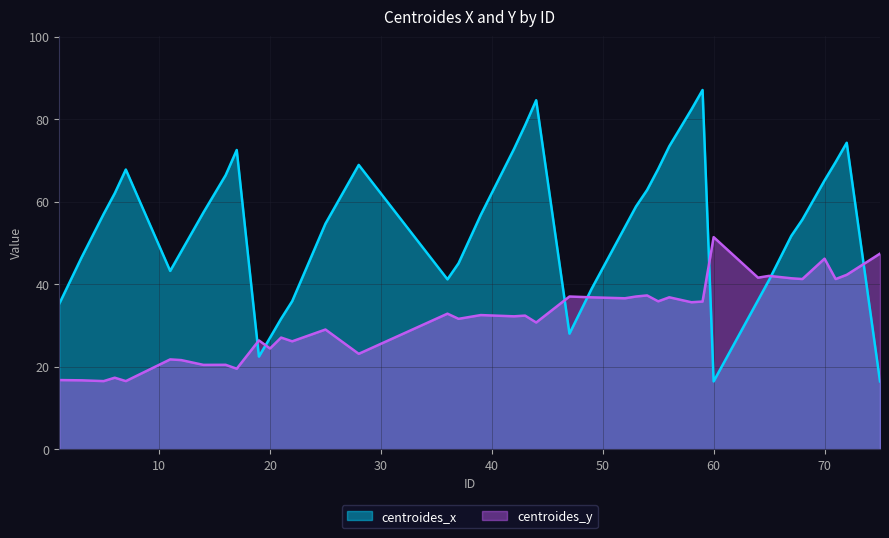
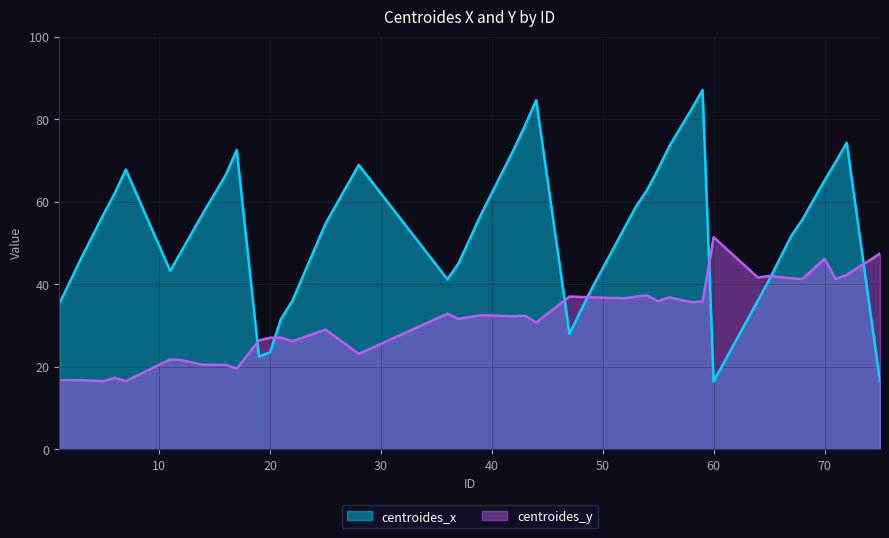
  {
    "centroides_x": {
-     "20": 27,
+     "20": 24,
      "60": 16,
      "70": 65
    },
    "centroides_y": {
-     "20": 24,
+     "20": 27,
      "60": 51,
      "70": 46
    }
  }
